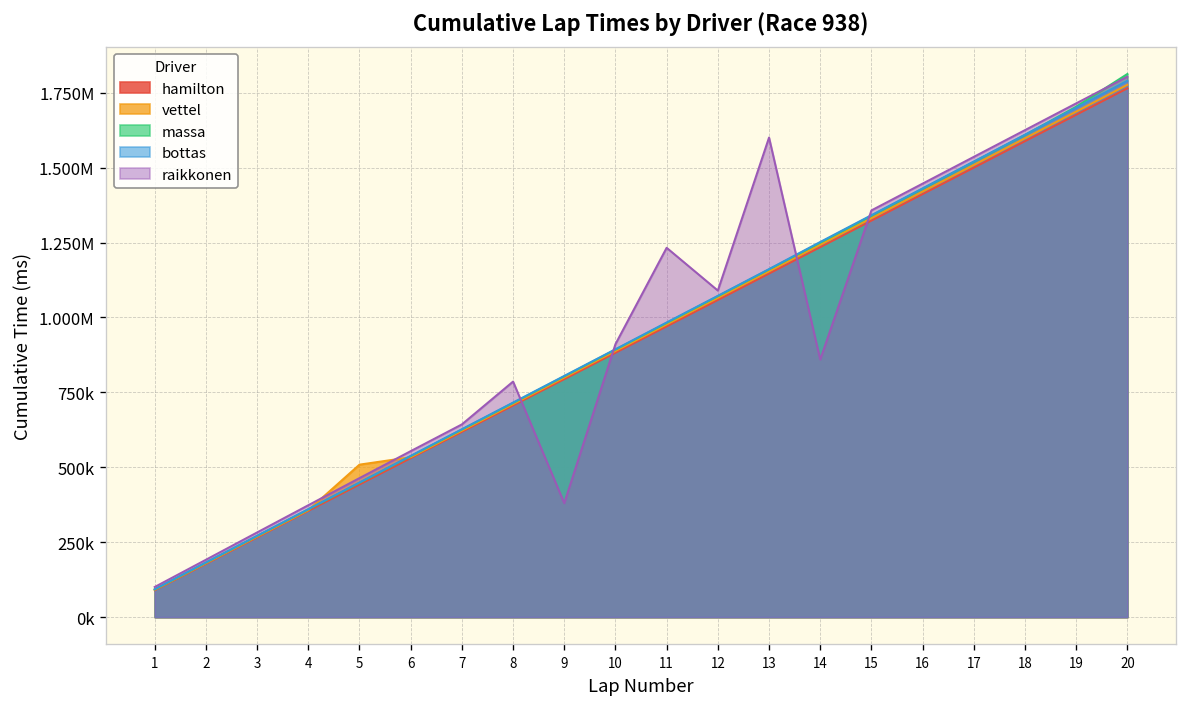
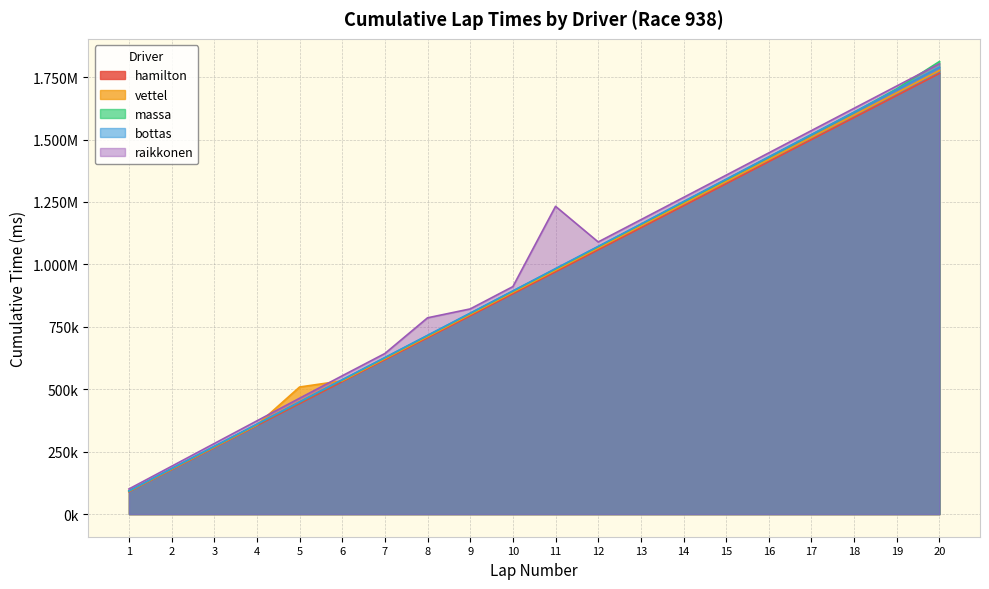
  {
    "hamilton": {
      "19": 1680000,
      "20": 1760000
    },
    "vettel": {
      "5": 510000,
      "19": 1690000,
      "20": 1780000
    },
    "bottas": {
      "20": 1790000
    },
    "raikkonen": {
      "3": 280000,
      "4": 370000,
      "5": 460000,
      "6": 550000,
      "7": 640000,
      "8": 790000,
-     "9": 380000,
+     "9": 820000,
      "10": 910000,
      "11": 1230000,
      "12": 1090000,
-     "13": 1600000,
-     "14": 860000,
+     "13": 1180000,
+     "14": 1270000,
      "15": 1360000,
      "16": 1450000,
      "17": 1540000,
      "18": 1630000,
      "19": 1710000
    }
  }
